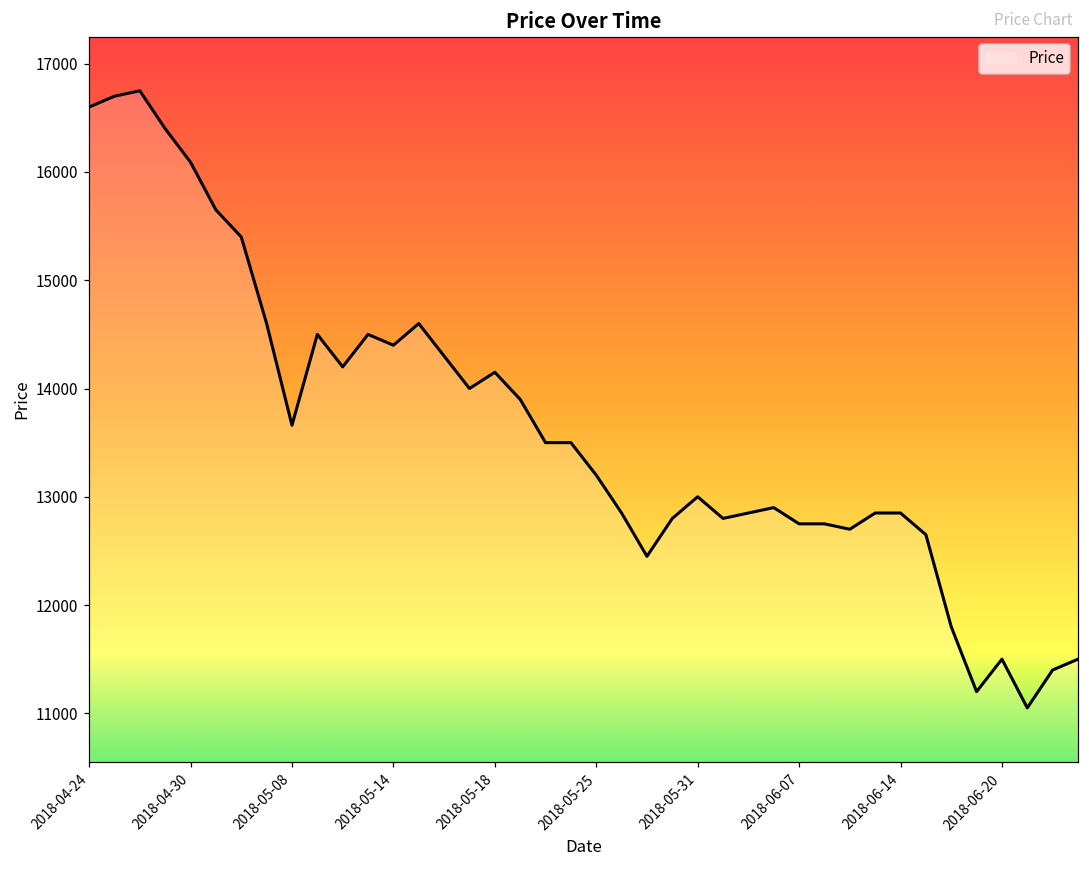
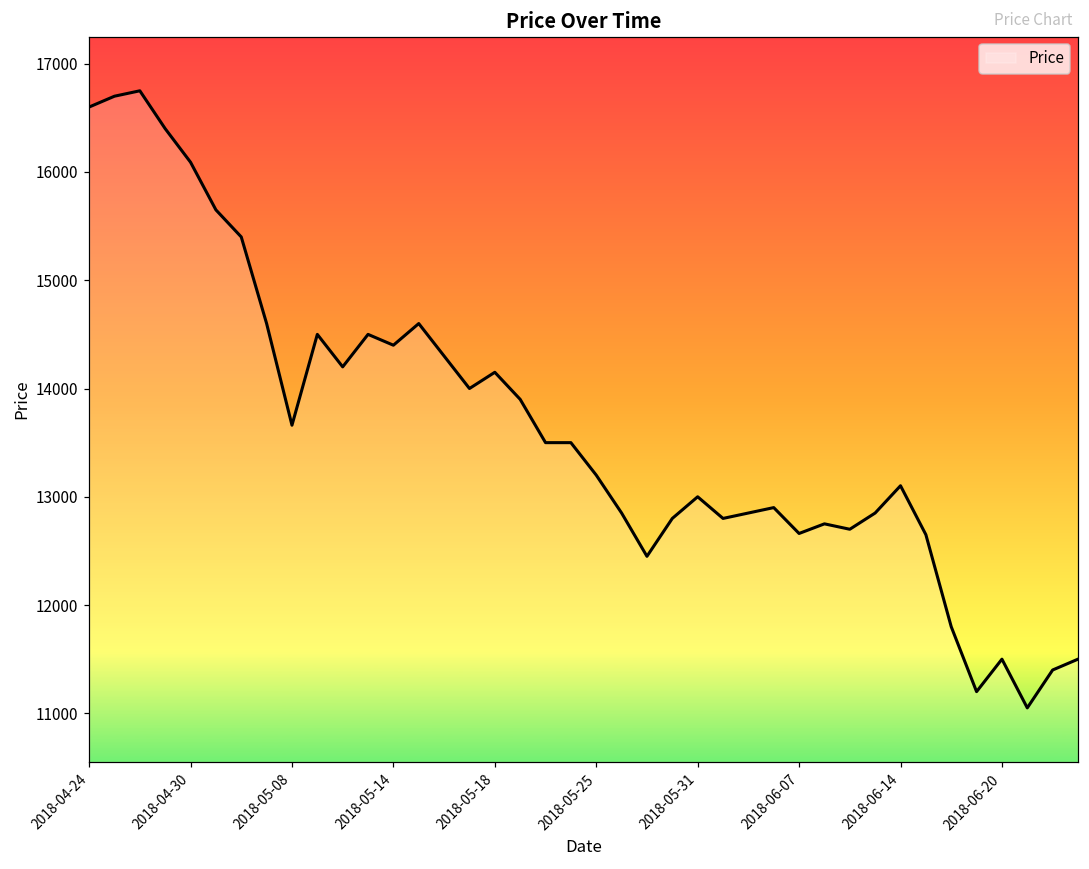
  {
    "2018-04-24": 16600,
    "2018-04-30": 16100,
    "2018-05-08": 13700,
    "2018-05-14": 14400,
    "2018-05-18": 14200,
    "2018-05-25": 13200,
    "2018-05-31": 13000,
-   "2018-06-07": 12800,
-   "2018-06-14": 12900,
+   "2018-06-07": 12700,
+   "2018-06-14": 13100,
    "2018-06-20": 11500
  }
